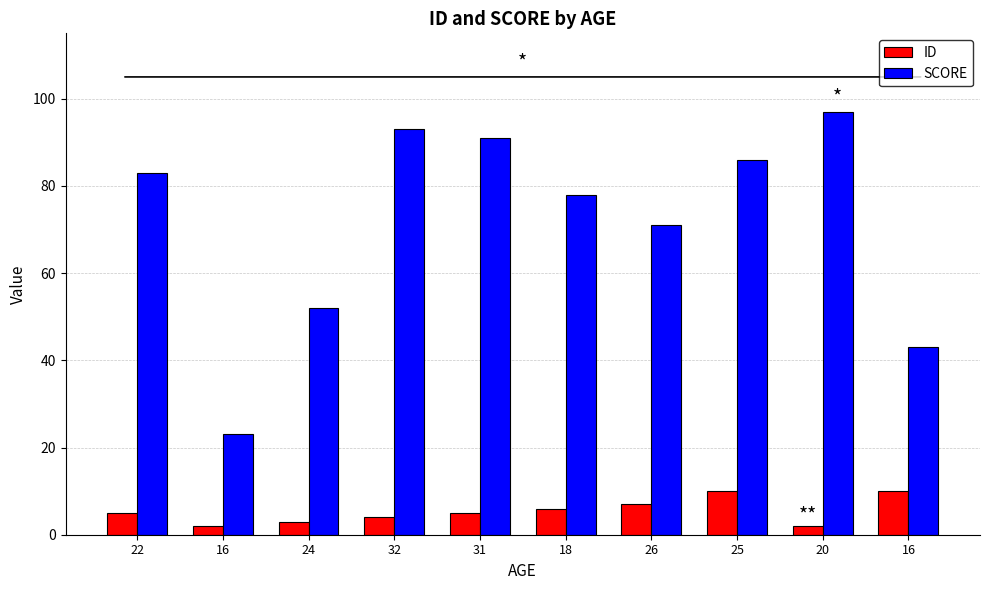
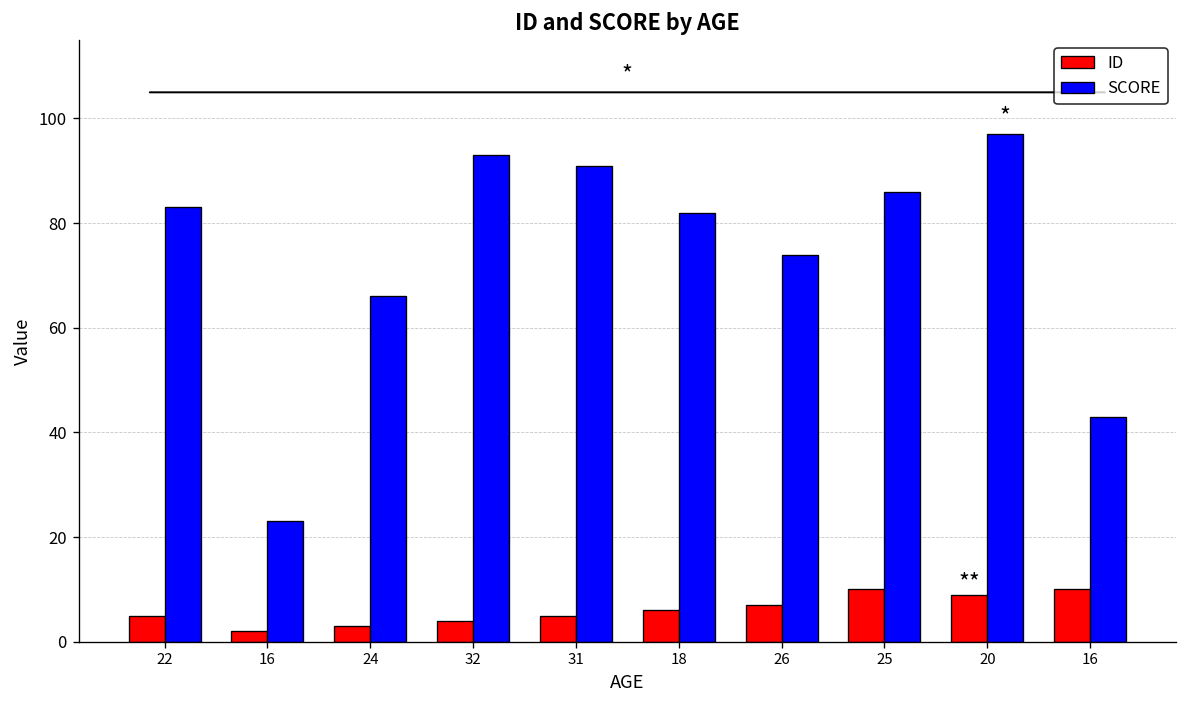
  {
    "ID": {
      "22": 5,
      "24": 3,
      "32": 4,
      "31": 5,
      "18": 6,
      "26": 7,
      "25": 10,
-     "20": 2
+     "20": 9
    },
    "SCORE": {
      "22": 83,
-     "24": 52,
+     "24": 66,
      "32": 93,
      "31": 91,
-     "18": 78,
-     "26": 71,
+     "18": 82,
+     "26": 74,
      "25": 86,
      "20": 97
    }
  }
